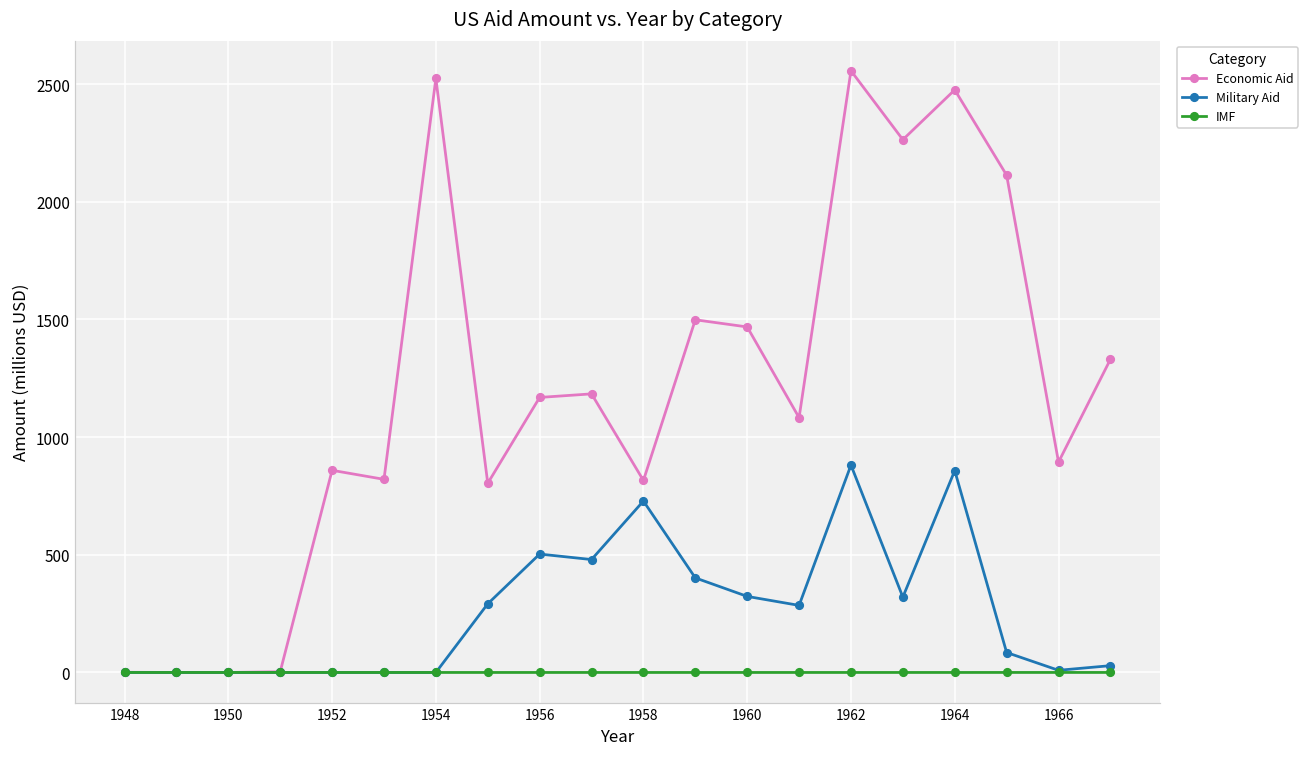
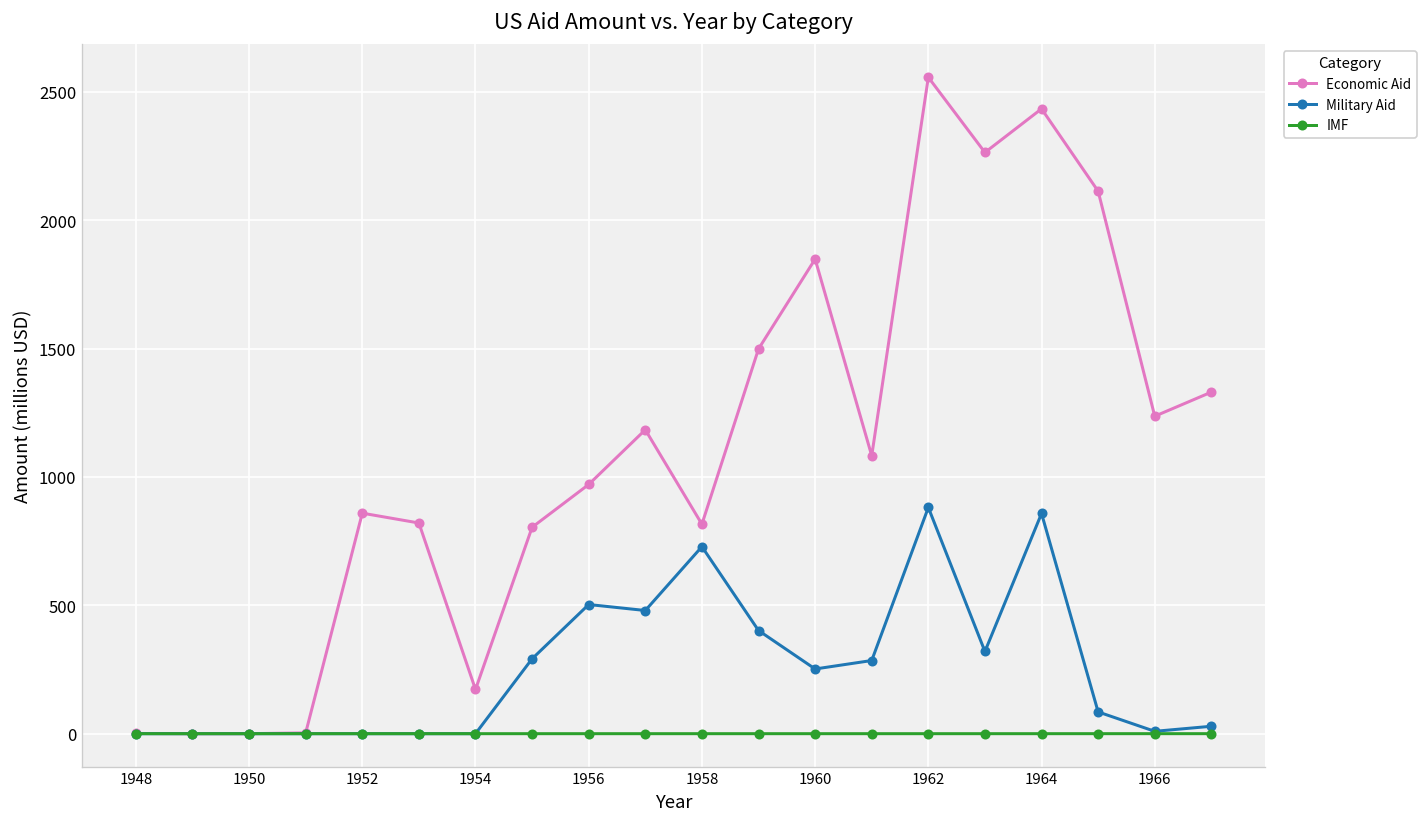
  {
    "Economic Aid": {
      "1952": 860,
-     "1954": 2520,
-     "1956": 1170,
+     "1954": 170,
+     "1956": 970,
      "1958": 820,
-     "1960": 1470,
+     "1960": 1850,
      "1962": 2560,
-     "1964": 2480,
-     "1966": 890
+     "1964": 2430,
+     "1966": 1240
    },
    "Military Aid": {
      "1956": 500,
      "1958": 730,
-     "1960": 320,
+     "1960": 250,
      "1962": 880,
      "1964": 860
    },
    "IMF": {
      "1956": 0,
      "1958": 0,
      "1960": 0,
      "1962": 0,
      "1964": 0
    }
  }
